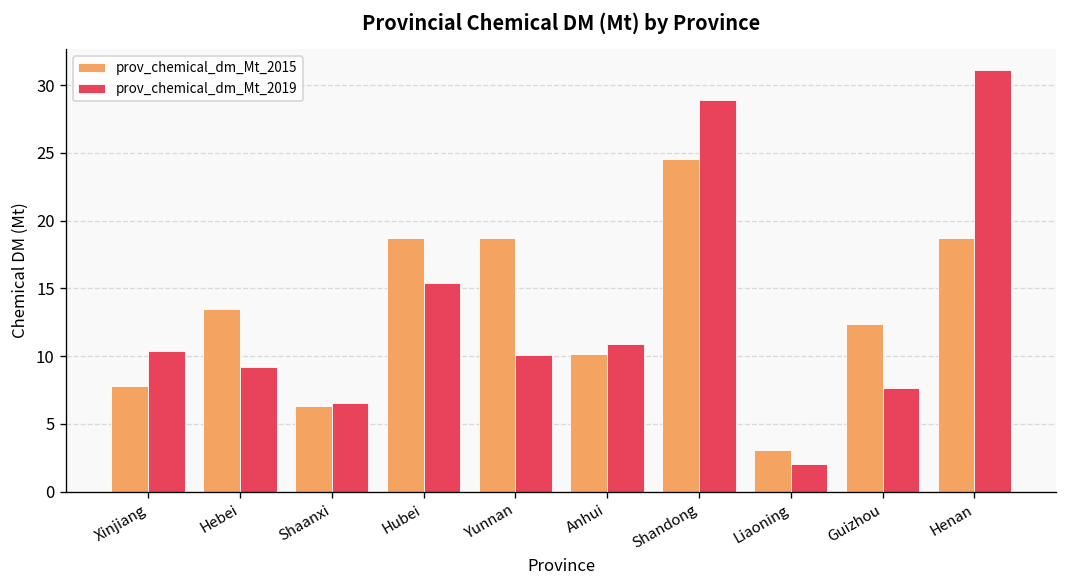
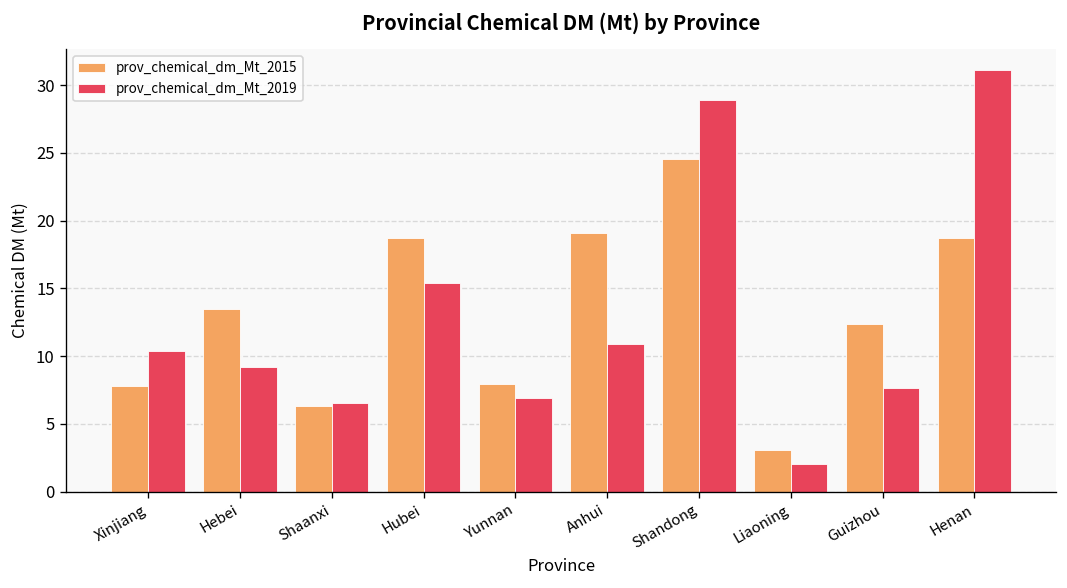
  {
    "prov_chemical_dm_Mt_2015": {
      "Xinjiang": 7.8,
      "Hebei": 13.5,
      "Shaanxi": 6.3,
      "Hubei": 18.7,
-     "Yunnan": 18.7,
-     "Anhui": 10.2,
+     "Yunnan": 7.9,
+     "Anhui": 19.1,
      "Shandong": 24.5,
      "Liaoning": 3.1,
      "Guizhou": 12.4,
      "Henan": 18.7
    },
    "prov_chemical_dm_Mt_2019": {
      "Xinjiang": 10.4,
      "Hebei": 9.2,
      "Shaanxi": 6.6,
      "Hubei": 15.4,
-     "Yunnan": 10.1,
+     "Yunnan": 6.9,
      "Anhui": 10.9,
      "Shandong": 28.9,
      "Liaoning": 2.1,
      "Guizhou": 7.7,
      "Henan": 31.1
    }
  }
